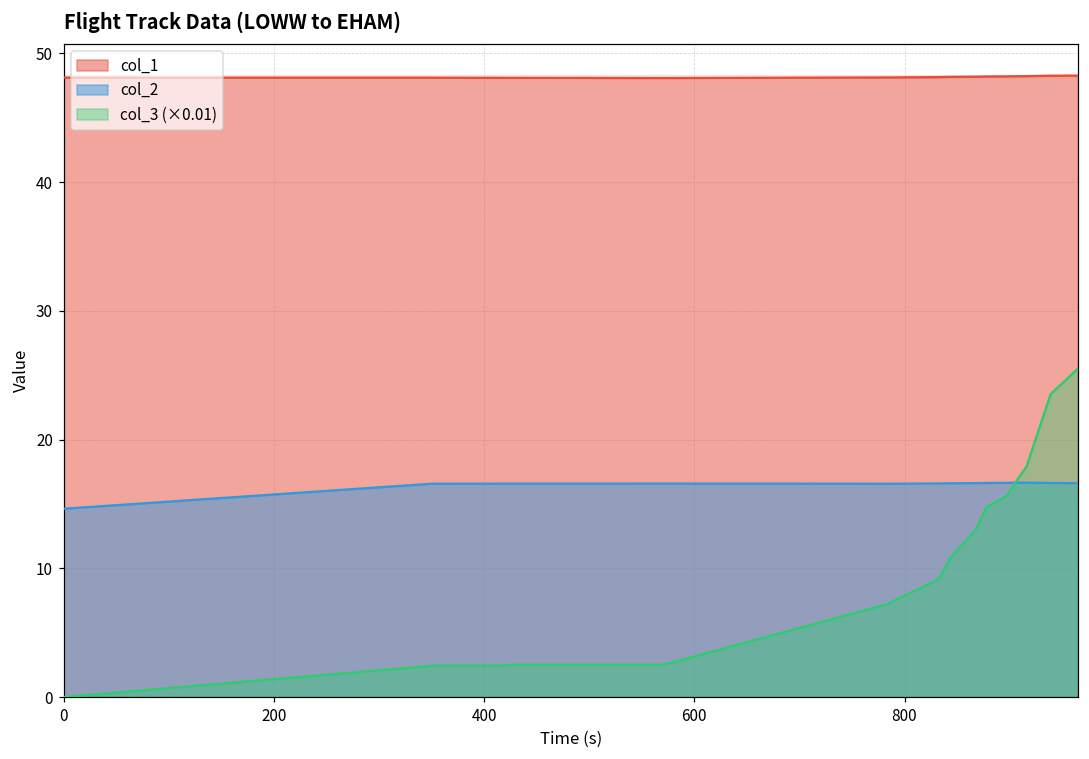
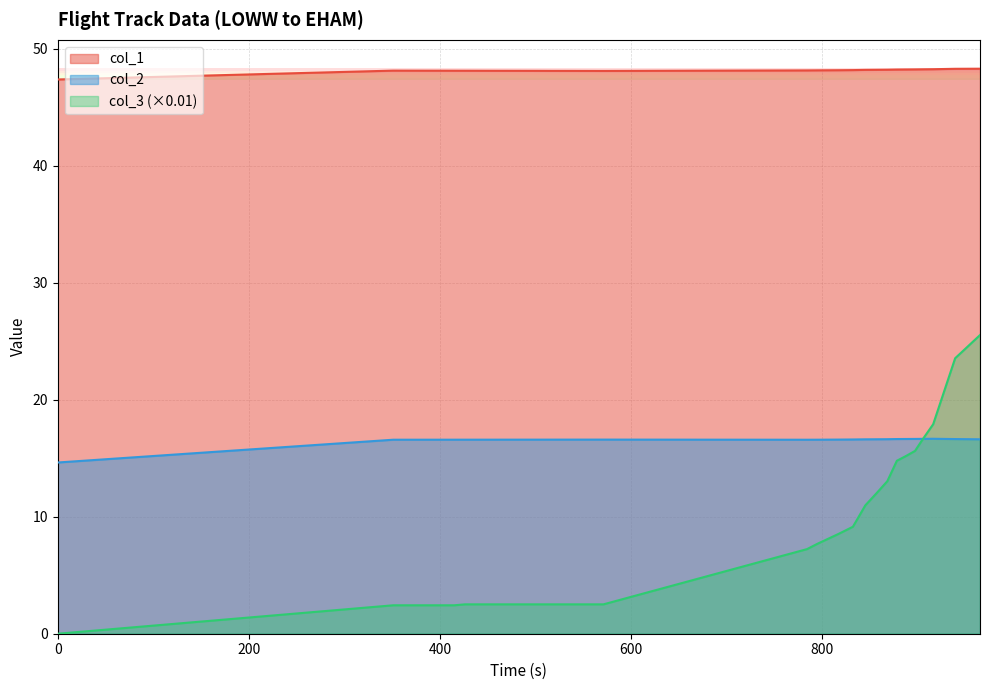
  {
    "col_1": {
-     "0": 48.1
+     "0": 47.4
    },
    "col_2": {
      "0": 14.6
    },
    "col_3 (×0.01)": {
      "0": 0.0
    }
  }
